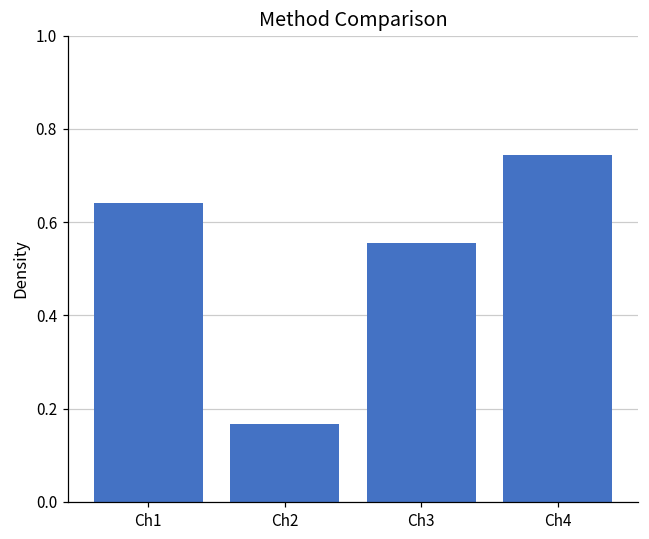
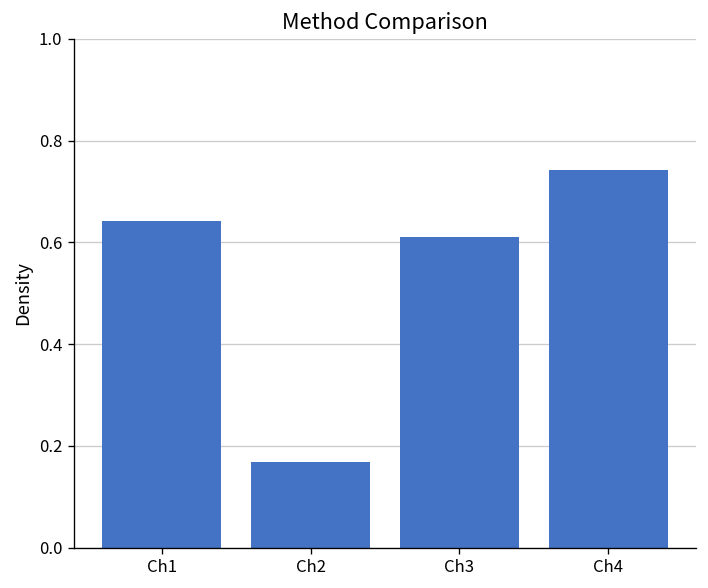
  {
    "Ch1": 0.64,
    "Ch2": 0.17,
-   "Ch3": 0.55,
+   "Ch3": 0.61,
    "Ch4": 0.74
  }
